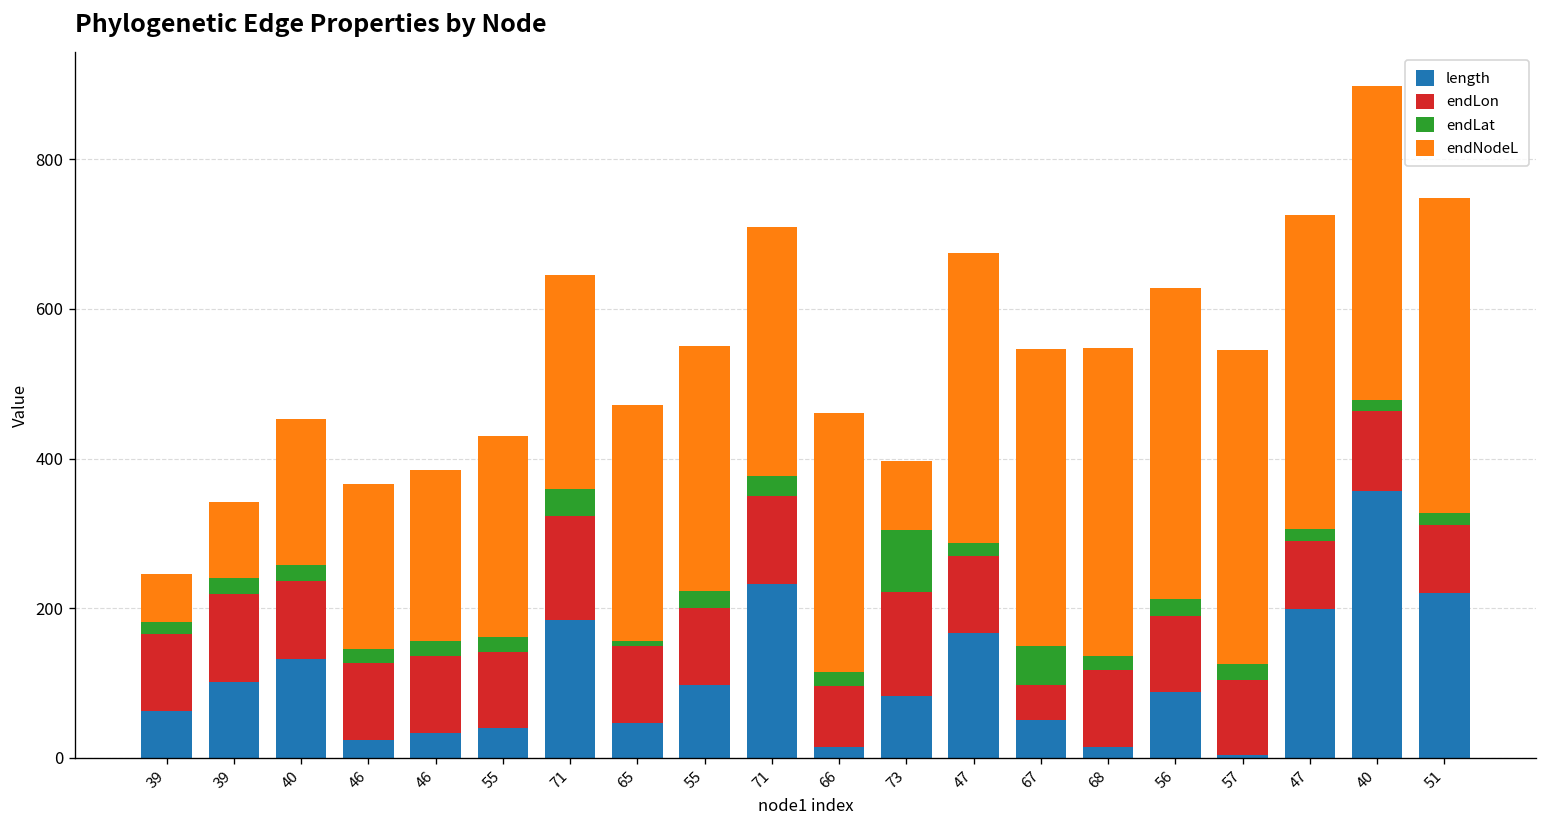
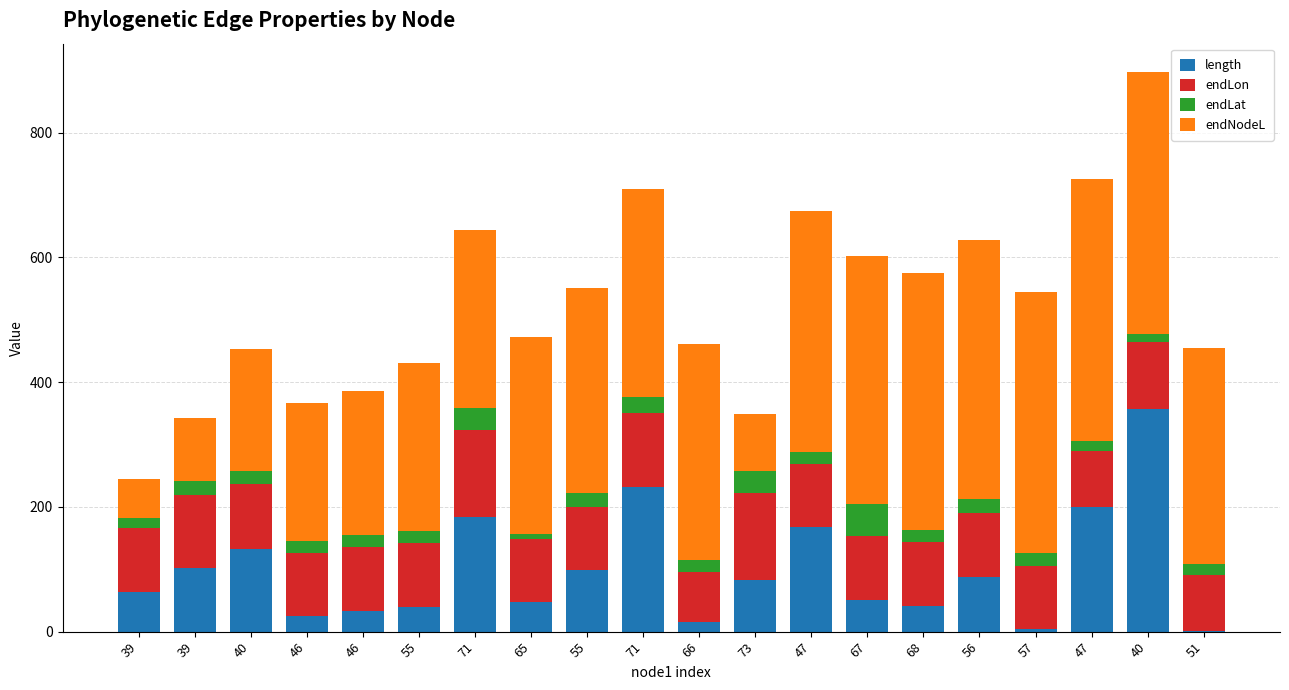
  {
    "length": {
      "65": 50,
      "66": 10,
      "73": 80,
      "67": 50,
-     "68": 10,
+     "68": 40,
      "56": 90,
-     "51": 220
+     "51": 0
    },
    "endLon": {
      "65": 100,
      "66": 80,
      "73": 140,
-     "67": 50,
+     "67": 100,
      "68": 100,
      "56": 100,
      "57": 100,
      "51": 90
    },
    "endLat": {
      "65": 10,
      "66": 20,
-     "73": 80,
+     "73": 40,
      "67": 50,
      "68": 20,
      "56": 20,
      "57": 20,
      "51": 20
    },
    "endNodeL": {
      "65": 320,
      "66": 350,
      "73": 90,
      "67": 400,
      "68": 410,
      "56": 420,
      "57": 420,
-     "51": 420
+     "51": 350
    }
  }
